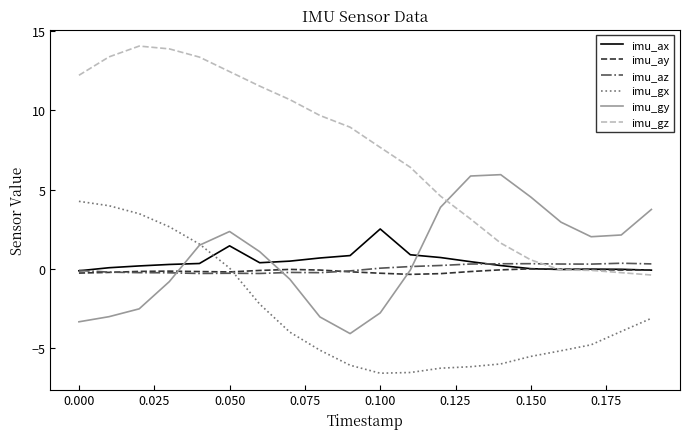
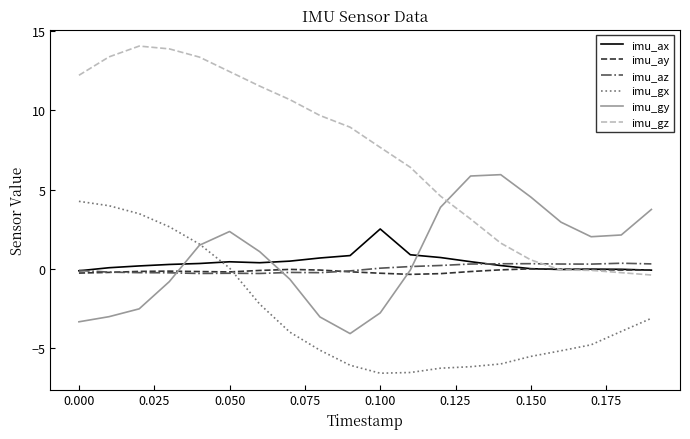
  {
    "imu_ax": {
-     "0.050": 1.5,
+     "0.050": 0.4,
      "0.100": 2.5
    }
  }
